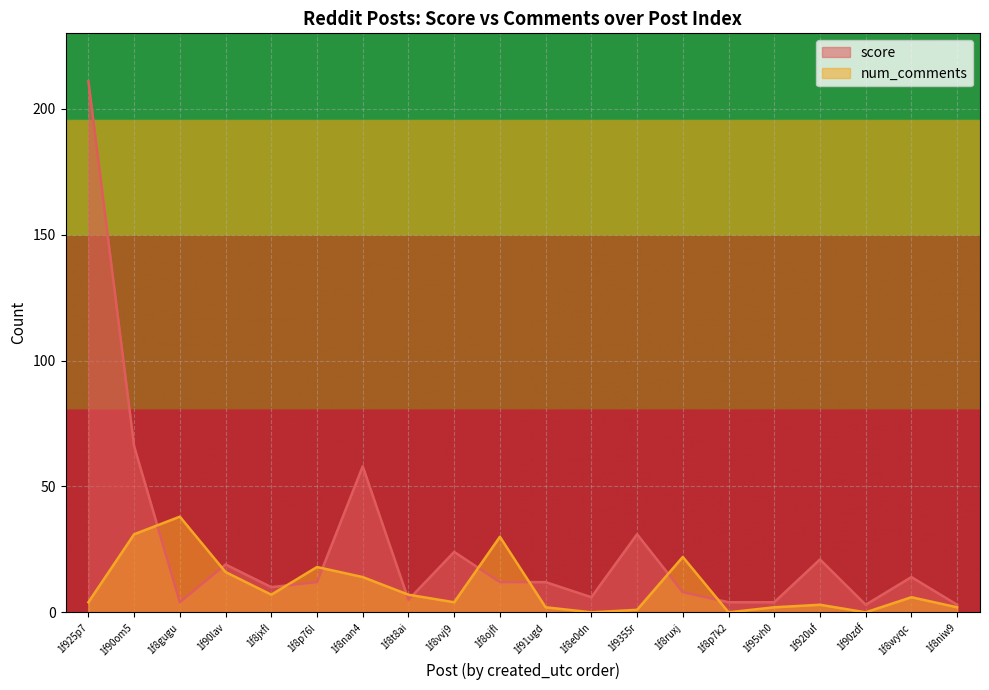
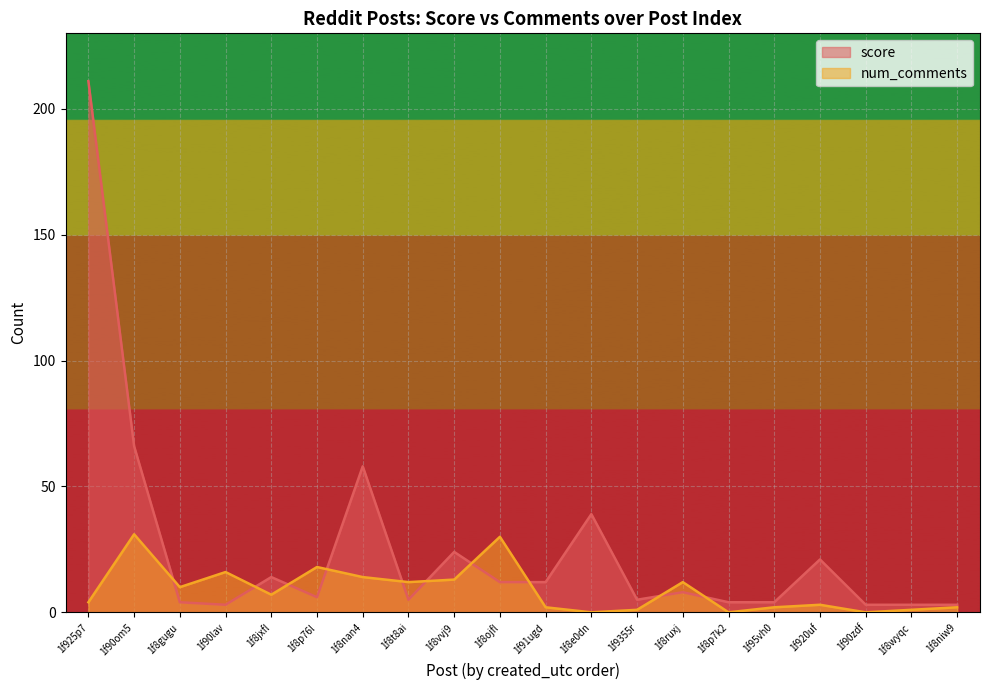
  {
    "score": {
      "1f925p7": 211,
      "1f90om5": 66,
      "1f8gugu": 4,
-     "1f90lav": 19,
-     "1f8jxfl": 10,
-     "1f8p76l": 12,
+     "1f90lav": 3,
+     "1f8jxfl": 14,
+     "1f8p76l": 6,
      "1f8nan4": 58,
      "1f8t8ai": 5,
      "1f8vvj9": 24,
      "1f8ojfl": 12,
      "1f91ugd": 12,
-     "1f8e0dn": 6,
-     "1f9355r": 31,
+     "1f8e0dn": 39,
+     "1f9355r": 5,
      "1f8ruxj": 8,
      "1f8p7k2": 4,
      "1f95vh0": 4,
      "1f920uf": 21,
      "1f90zdf": 3,
-     "1f8wyqc": 14
+     "1f8wyqc": 3
    },
    "num_comments": {
      "1f925p7": 4,
      "1f90om5": 31,
-     "1f8gugu": 38,
+     "1f8gugu": 10,
      "1f90lav": 16,
      "1f8jxfl": 7,
      "1f8p76l": 18,
      "1f8nan4": 14,
-     "1f8t8ai": 7,
-     "1f8vvj9": 4,
+     "1f8t8ai": 12,
+     "1f8vvj9": 13,
      "1f8ojfl": 30,
      "1f91ugd": 2,
      "1f8e0dn": 0,
      "1f9355r": 1,
-     "1f8ruxj": 22,
+     "1f8ruxj": 12,
      "1f8p7k2": 0,
      "1f95vh0": 2,
      "1f920uf": 3,
      "1f90zdf": 0,
-     "1f8wyqc": 6
+     "1f8wyqc": 1
    }
  }
